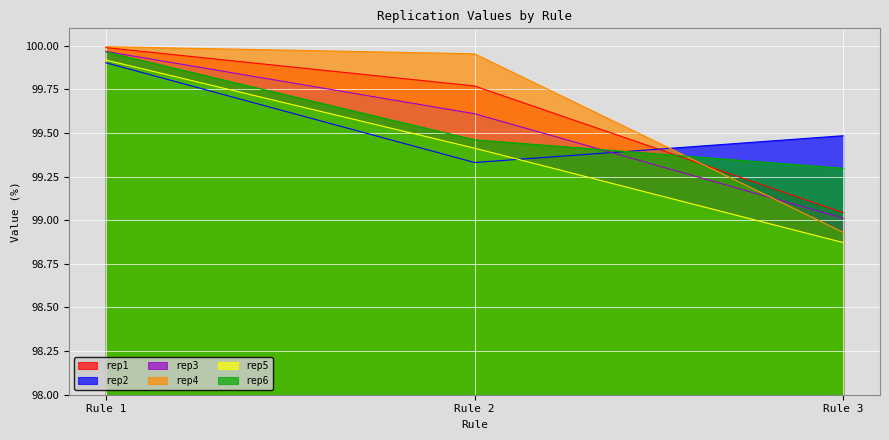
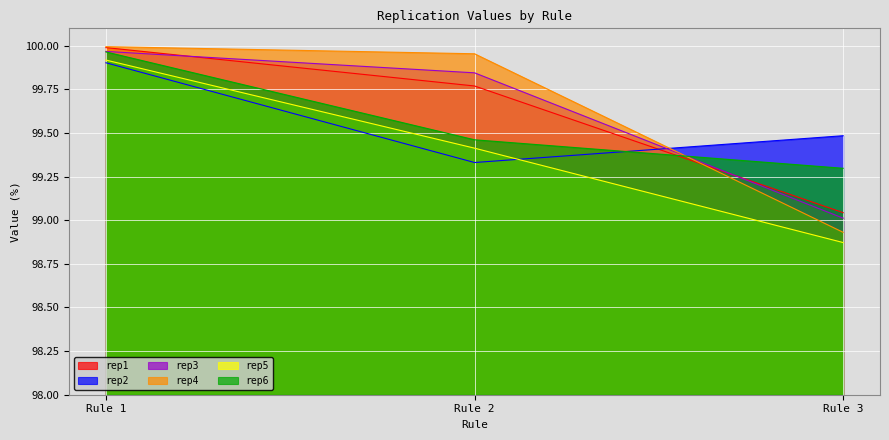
  {
    "rep1": {
      "Rule 2": 99.77,
      "Rule 3": 99.04
    },
    "rep2": {
      "Rule 1": 99.90,
      "Rule 2": 99.33,
      "Rule 3": 99.48
    },
    "rep3": {
-     "Rule 2": 99.61,
+     "Rule 2": 99.85,
      "Rule 3": 99.01
    },
    "rep4": {
      "Rule 2": 99.95,
      "Rule 3": 98.93
    },
    "rep5": {
      "Rule 1": 99.92,
      "Rule 2": 99.41,
      "Rule 3": 98.87
    },
    "rep6": {
      "Rule 2": 99.46,
      "Rule 3": 99.30
    }
  }
